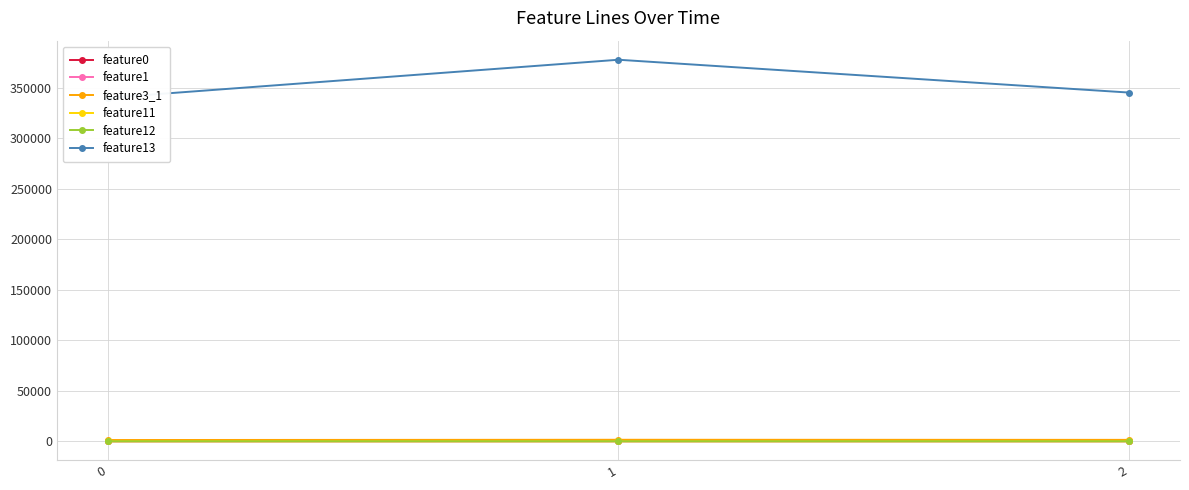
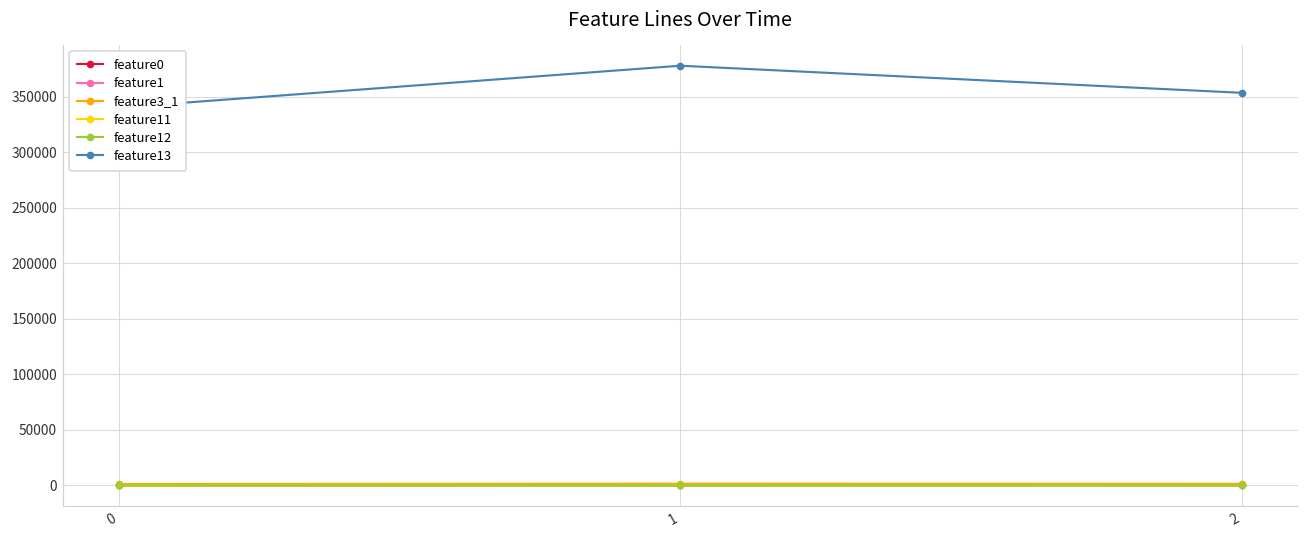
  {
    "feature13": {
      "1": 378000,
-     "2": 346000
+     "2": 354000
    }
  }
